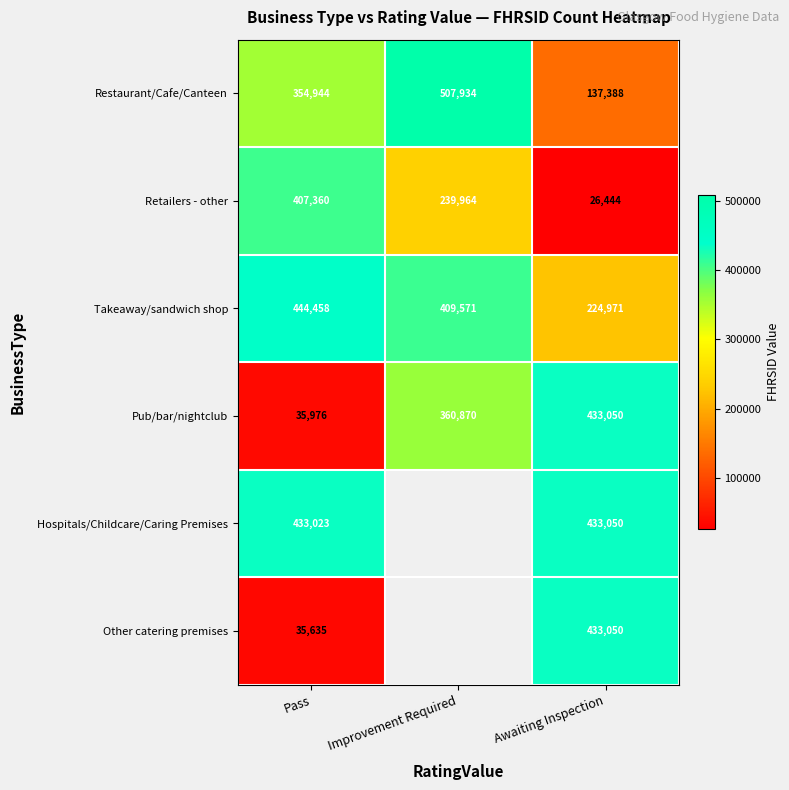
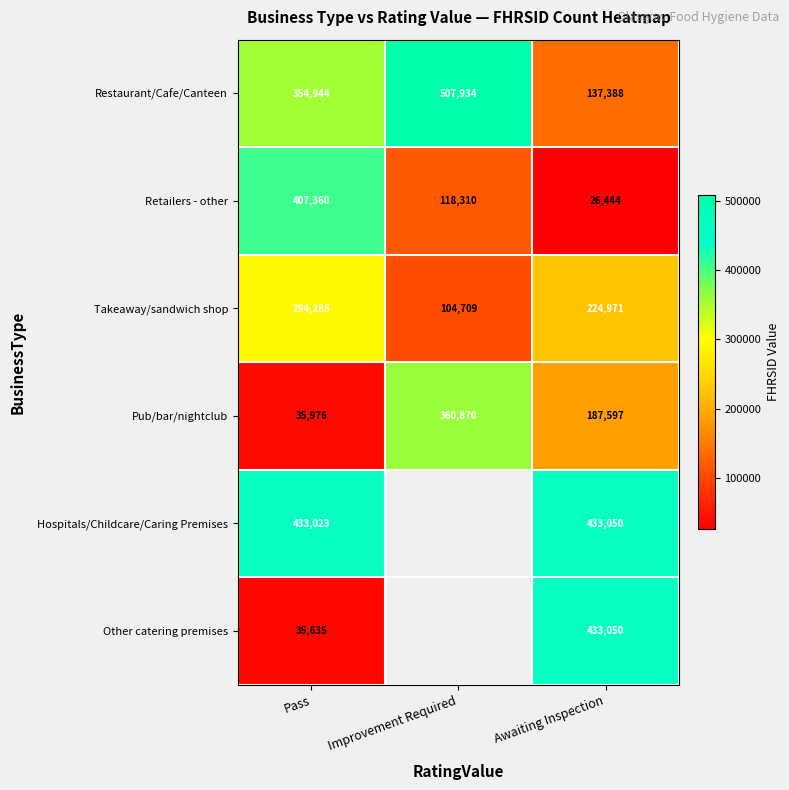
  {
    "Restaurant/Cafe/Canteen": {
      "Pass": "354,944",
      "Improvement Required": "507,934",
      "Awaiting Inspection": "137,388"
    },
    "Retailers - other": {
      "Pass": "407,360",
-     "Improvement Required": "239,964",
+     "Improvement Required": "118,310",
      "Awaiting Inspection": "26,444"
    },
    "Takeaway/sandwich shop": {
-     "Pass": "444,458",
-     "Improvement Required": "409,571",
+     "Pass": "294,285",
+     "Improvement Required": "104,709",
      "Awaiting Inspection": "224,971"
    },
    "Pub/bar/nightclub": {
      "Pass": "35,976",
      "Improvement Required": "360,870",
-     "Awaiting Inspection": "433,050"
+     "Awaiting Inspection": "187,597"
    },
    "Hospitals/Childcare/Caring Premises": {
      "Pass": "433,023",
      "Awaiting Inspection": "433,050"
    },
    "Other catering premises": {
      "Pass": "35,635",
      "Awaiting Inspection": "433,050"
    }
  }
